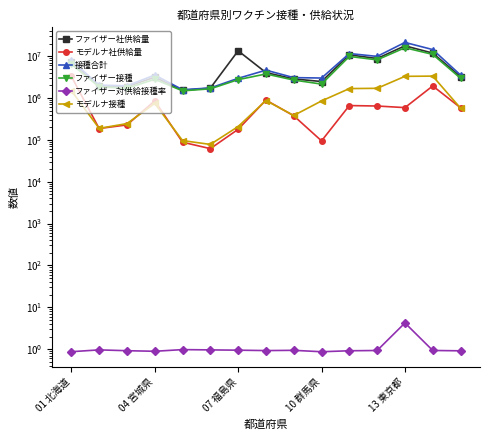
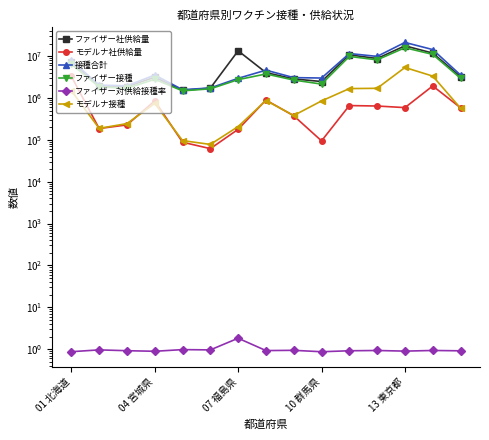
  {
    "ファイザー社供給量": {
      "07 福島県": 13000000,
      "10 群馬県": 2000000
    },
    "モデルナ社供給量": {
      "07 福島県": 180000,
      "10 群馬県": 90000,
      "13 東京都": 600000
    },
    "接種合計": {
      "10 群馬県": 3000000,
      "13 東京都": 20000000
    },
    "ファイザー接種": {
      "10 群馬県": 2000000
    },
    "ファイザー対供給接種率": {
      "01 北海道": 0.9,
      "04 宮城県": 0.9,
-     "07 福島県": 0.9,
+     "07 福島県": 2,
      "10 群馬県": 0.9,
-     "13 東京都": 4
+     "13 東京都": 0.9
    },
    "モデルナ接種": {
      "07 福島県": 200000,
      "10 群馬県": 900000,
-     "13 東京都": 3000000
+     "13 東京都": 5000000
    }
  }
